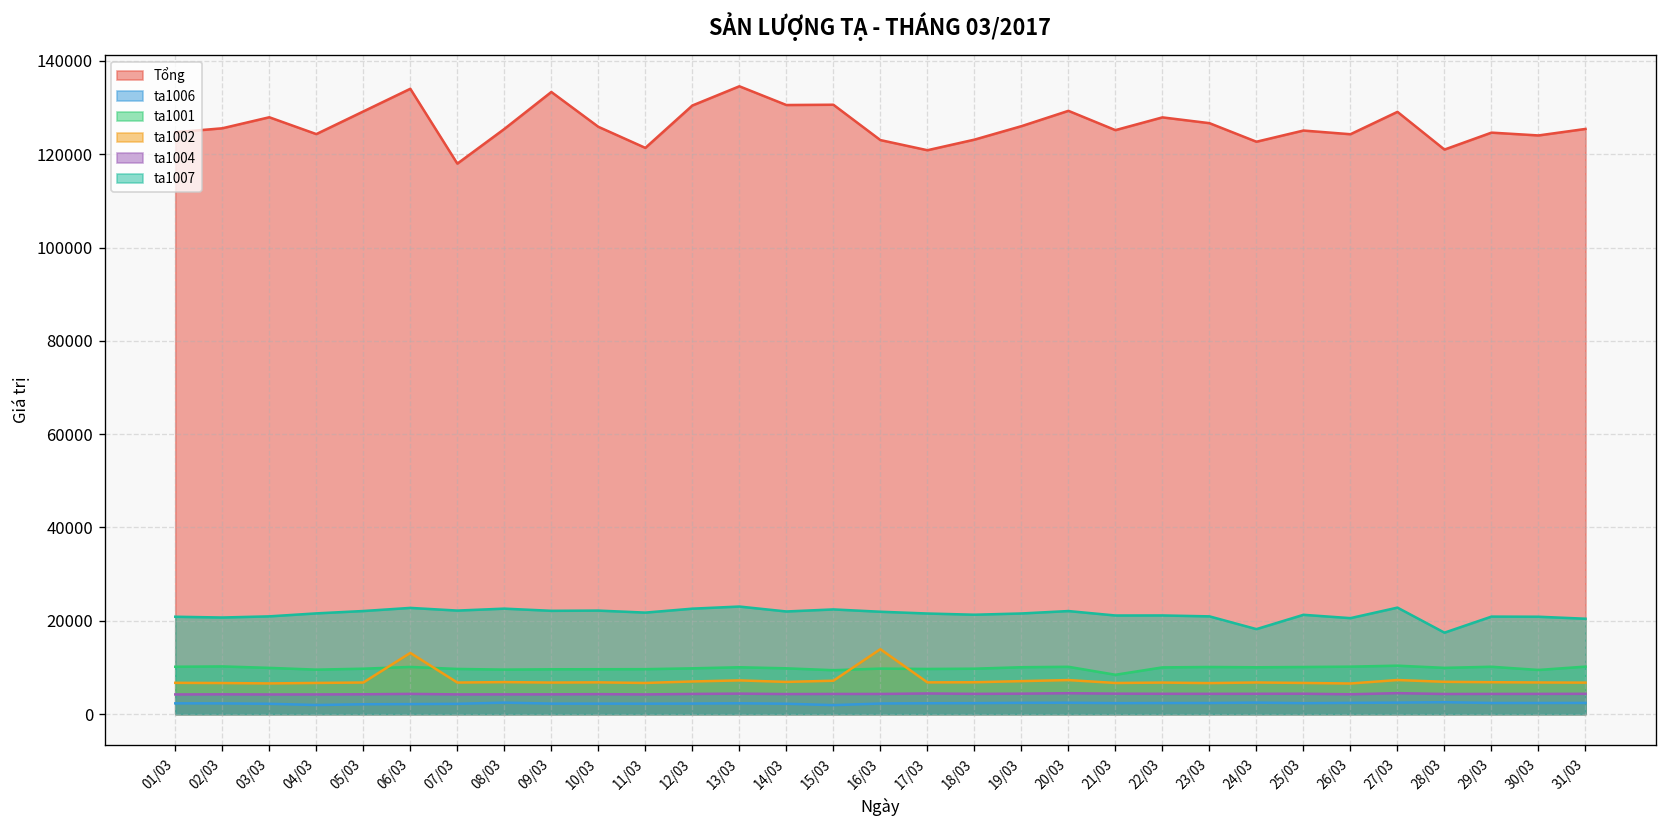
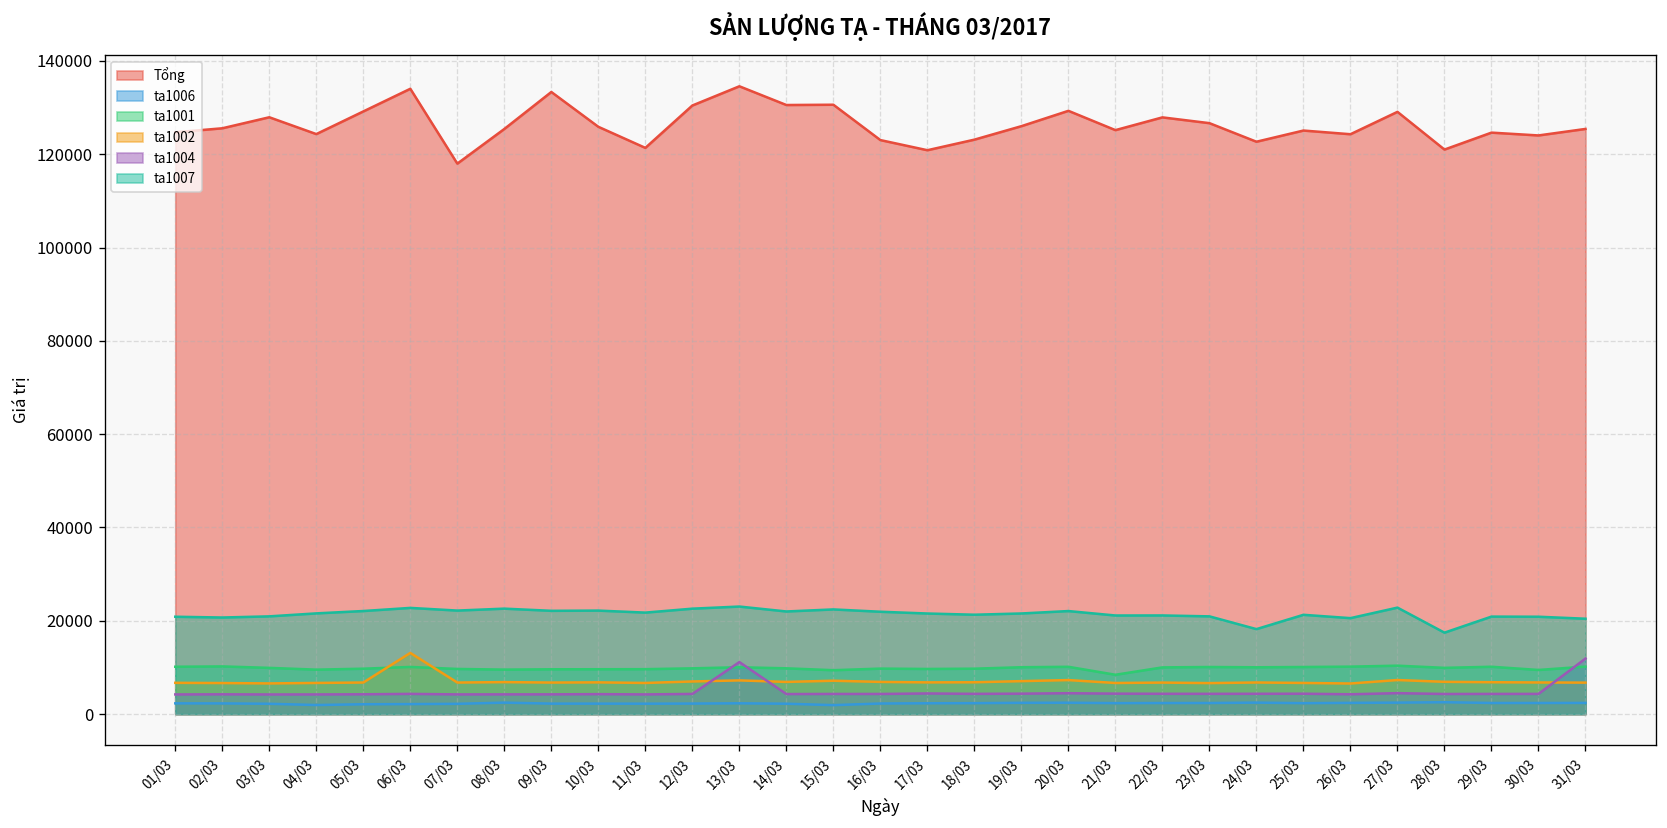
  {
    "Tổng": {
      "02/03": 126000,
      "03/03": 128000,
      "04/03": 124000,
      "05/03": 129000,
      "06/03": 134000,
      "07/03": 118000,
      "08/03": 125000,
      "09/03": 133000,
      "10/03": 126000,
      "11/03": 121000,
      "12/03": 130000,
      "13/03": 135000,
      "14/03": 131000,
      "15/03": 131000,
      "16/03": 123000,
      "17/03": 121000,
      "18/03": 123000,
      "19/03": 126000,
      "20/03": 129000,
      "21/03": 125000,
      "22/03": 128000,
      "23/03": 127000,
      "24/03": 123000,
      "25/03": 125000,
      "26/03": 124000,
      "27/03": 129000,
      "28/03": 121000,
      "29/03": 125000,
      "30/03": 124000,
      "31/03": 125000
    },
    "ta1002": {
      "01/03": 7000,
      "02/03": 7000,
      "03/03": 7000,
      "04/03": 7000,
      "05/03": 7000,
      "06/03": 13000,
      "07/03": 7000,
      "08/03": 7000,
      "09/03": 7000,
      "10/03": 7000,
      "11/03": 7000,
      "12/03": 7000,
      "13/03": 7000,
      "14/03": 7000,
      "15/03": 7000,
-     "16/03": 14000,
+     "16/03": 7000,
      "17/03": 7000,
      "18/03": 7000,
      "19/03": 7000,
      "20/03": 7000,
      "21/03": 7000,
      "22/03": 7000,
      "23/03": 7000,
      "24/03": 7000,
      "25/03": 7000,
      "26/03": 7000,
      "27/03": 7000,
      "28/03": 7000,
      "29/03": 7000,
      "30/03": 7000,
      "31/03": 7000
    },
    "ta1004": {
      "01/03": 4000,
      "02/03": 4000,
      "03/03": 4000,
      "04/03": 4000,
      "05/03": 4000,
      "06/03": 4000,
      "07/03": 4000,
      "08/03": 4000,
      "09/03": 4000,
      "10/03": 4000,
      "11/03": 4000,
      "12/03": 4000,
-     "13/03": 4000,
+     "13/03": 11000,
      "14/03": 4000,
      "15/03": 4000,
      "16/03": 4000,
      "17/03": 4000,
      "18/03": 4000,
      "19/03": 4000,
      "20/03": 4000,
      "21/03": 4000,
      "22/03": 4000,
      "23/03": 4000,
      "24/03": 4000,
      "25/03": 4000,
      "26/03": 4000,
      "27/03": 4000,
      "28/03": 4000,
      "29/03": 4000,
      "30/03": 4000,
-     "31/03": 4000
+     "31/03": 12000
    }
  }
